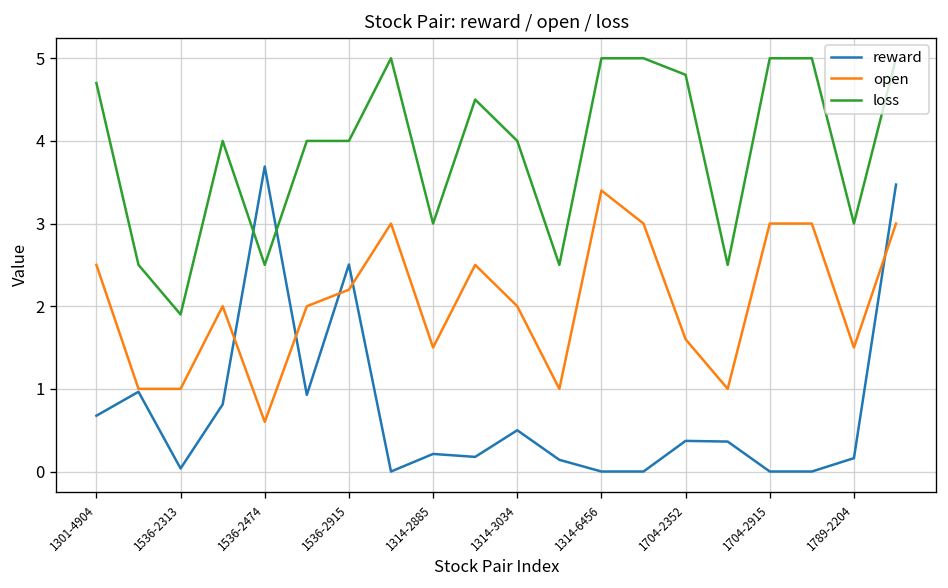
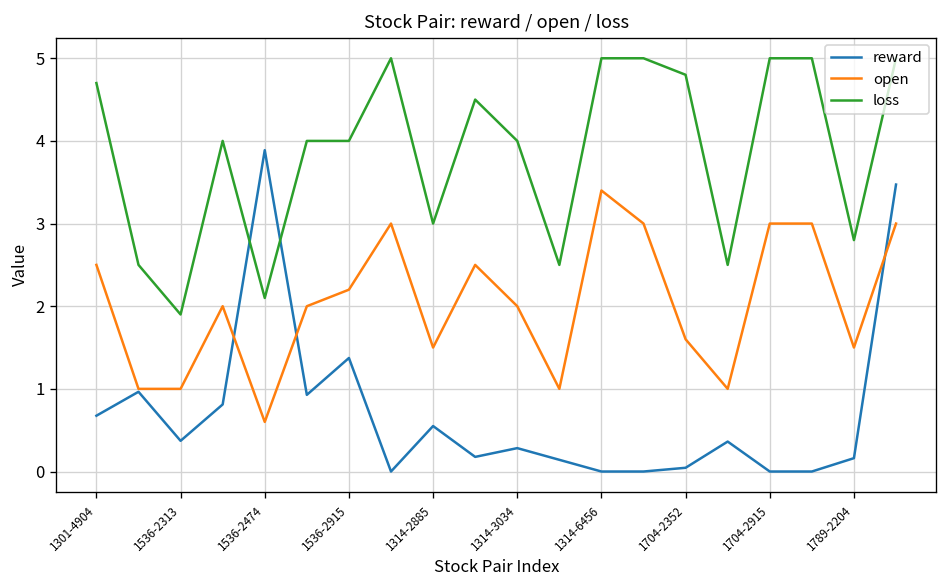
  {
    "reward": {
      "1301-4904": 0.7,
-     "1536-2313": 0.0,
-     "1536-2474": 3.7,
-     "1536-2915": 2.5,
-     "1314-2885": 0.2,
-     "1314-3034": 0.5,
+     "1536-2313": 0.4,
+     "1536-2474": 3.9,
+     "1536-2915": 1.4,
+     "1314-2885": 0.6,
+     "1314-3034": 0.3,
      "1314-6456": 0.0,
-     "1704-2352": 0.4,
+     "1704-2352": 0.0,
      "1704-2915": 0.0,
      "1789-2204": 0.2
    },
    "open": {
      "1301-4904": 2.5,
      "1536-2313": 1.0,
      "1536-2474": 0.6,
      "1536-2915": 2.2,
      "1314-2885": 1.5,
      "1314-3034": 2.0,
      "1314-6456": 3.4,
      "1704-2352": 1.6,
      "1704-2915": 3.0,
      "1789-2204": 1.5
    },
    "loss": {
      "1301-4904": 4.7,
      "1536-2313": 1.9,
-     "1536-2474": 2.5,
+     "1536-2474": 2.1,
      "1536-2915": 4.0,
      "1314-2885": 3.0,
      "1314-3034": 4.0,
      "1314-6456": 5.0,
      "1704-2352": 4.8,
      "1704-2915": 5.0,
-     "1789-2204": 3.0
+     "1789-2204": 2.8
    }
  }
